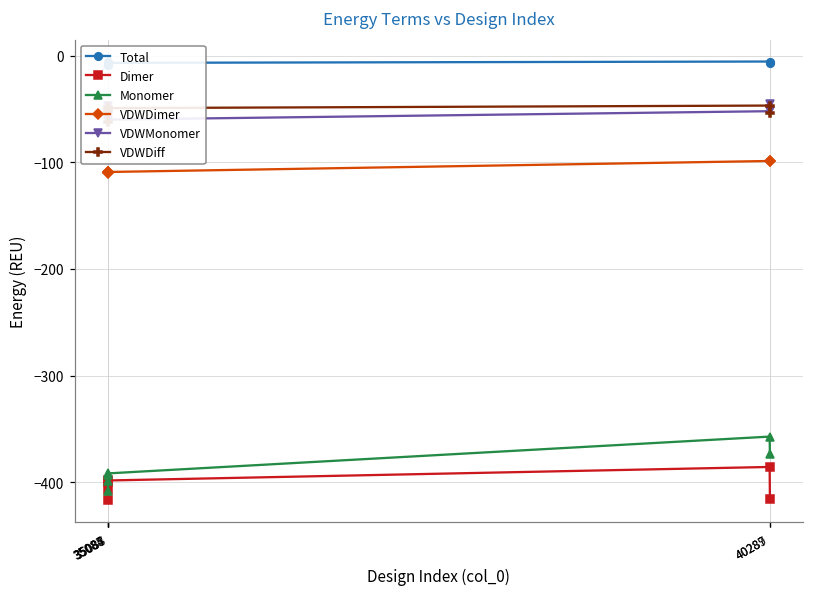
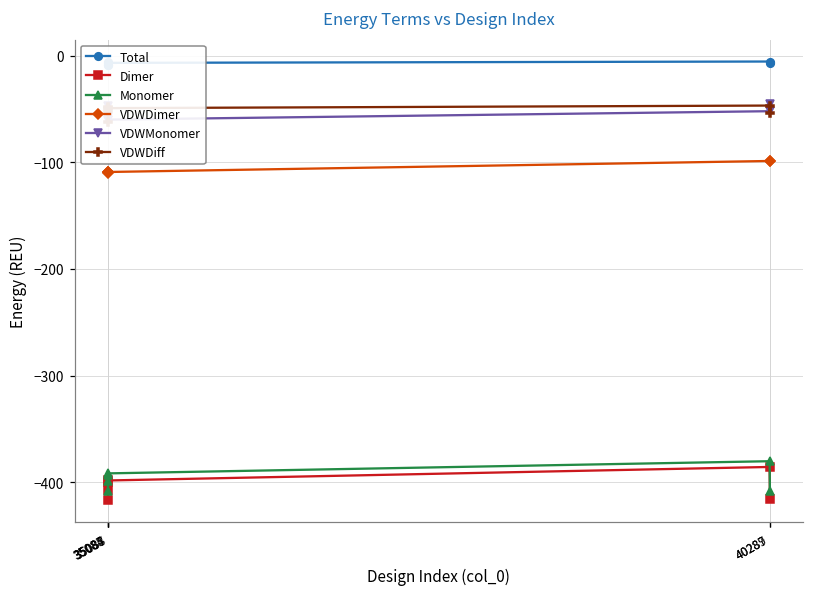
  {
    "Total": {
      "40287": -10,
      "40289": -10
    },
    "Monomer": {
      "35087": -390,
      "35088": -390,
-     "40287": -360,
-     "40289": -370
+     "40287": -380,
+     "40289": -410
    }
  }
